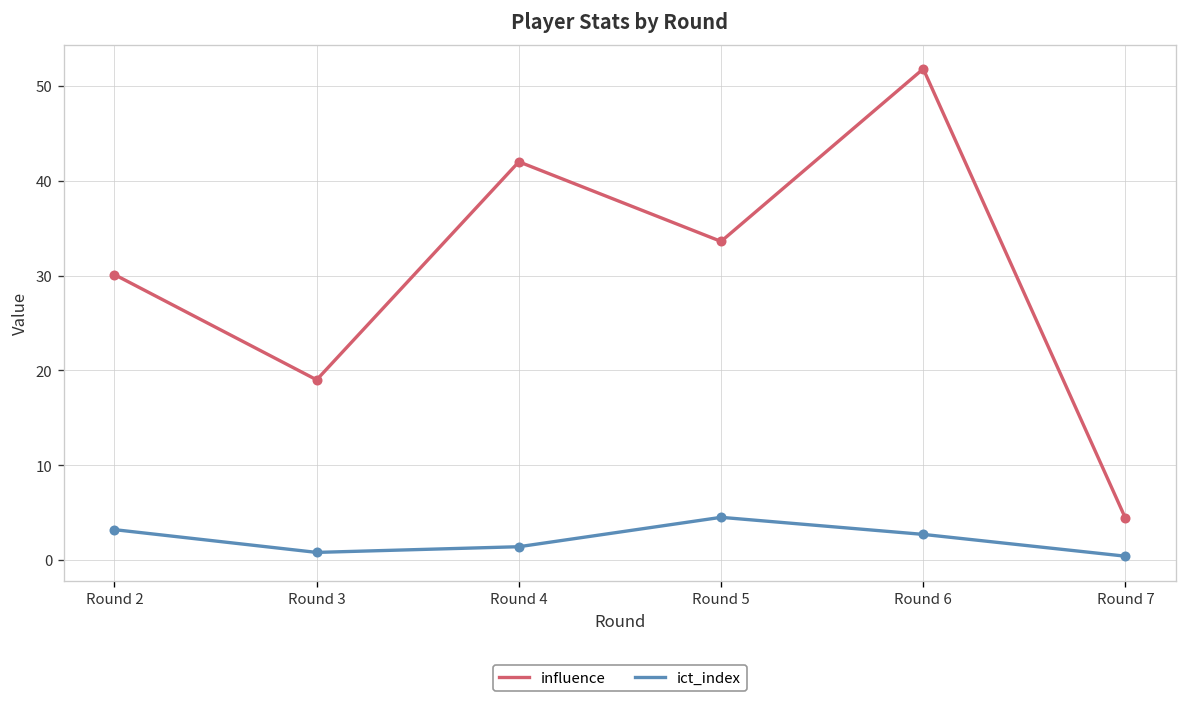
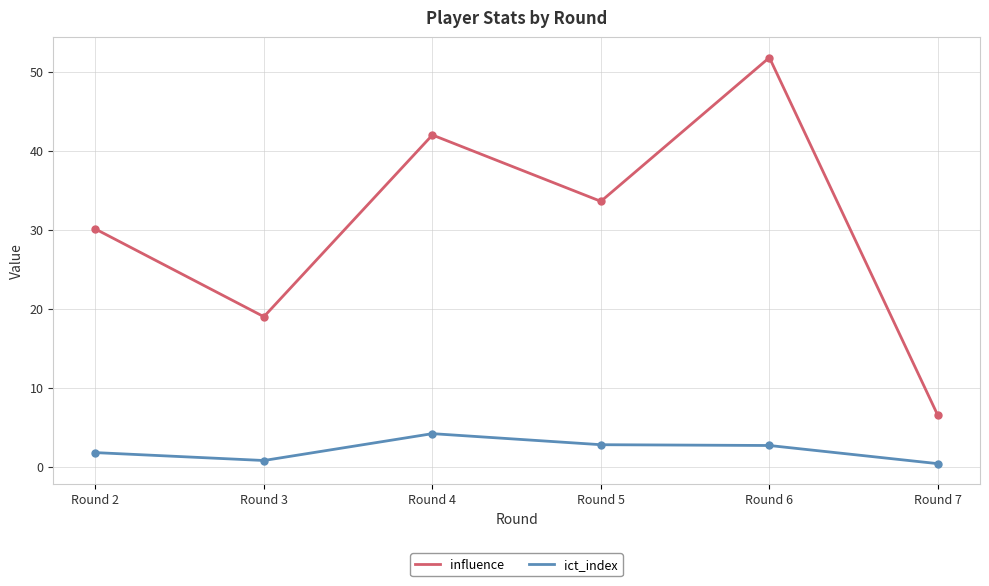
  {
    "influence": {
      "Round 2": 30,
      "Round 3": 19,
      "Round 4": 42,
      "Round 5": 34,
      "Round 6": 52,
-     "Round 7": 4
+     "Round 7": 7
    },
    "ict_index": {
-     "Round 2": 3,
+     "Round 2": 2,
      "Round 3": 1,
-     "Round 4": 1,
-     "Round 5": 5,
+     "Round 4": 4,
+     "Round 5": 3,
      "Round 6": 3,
      "Round 7": 0
    }
  }
